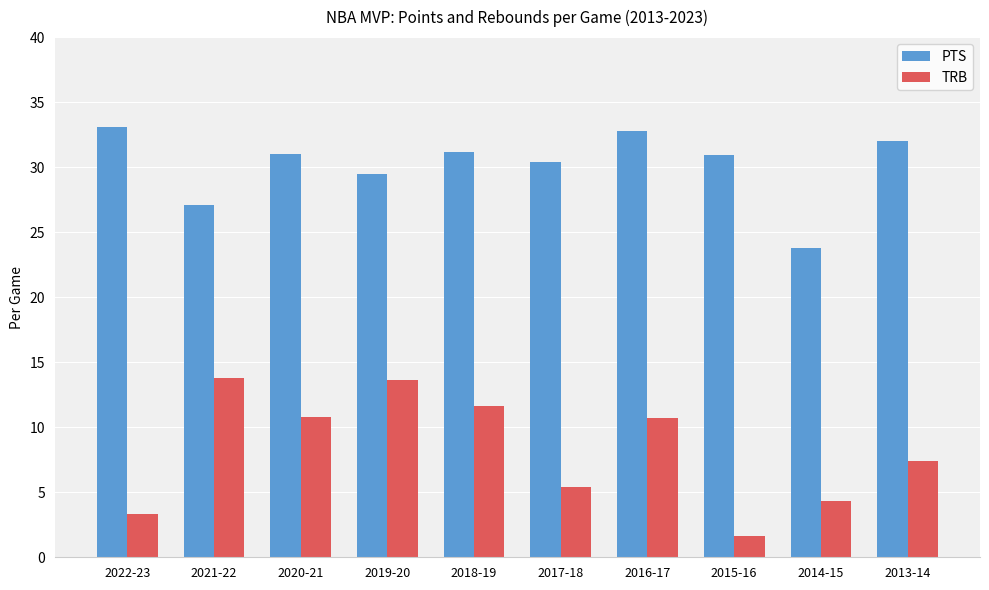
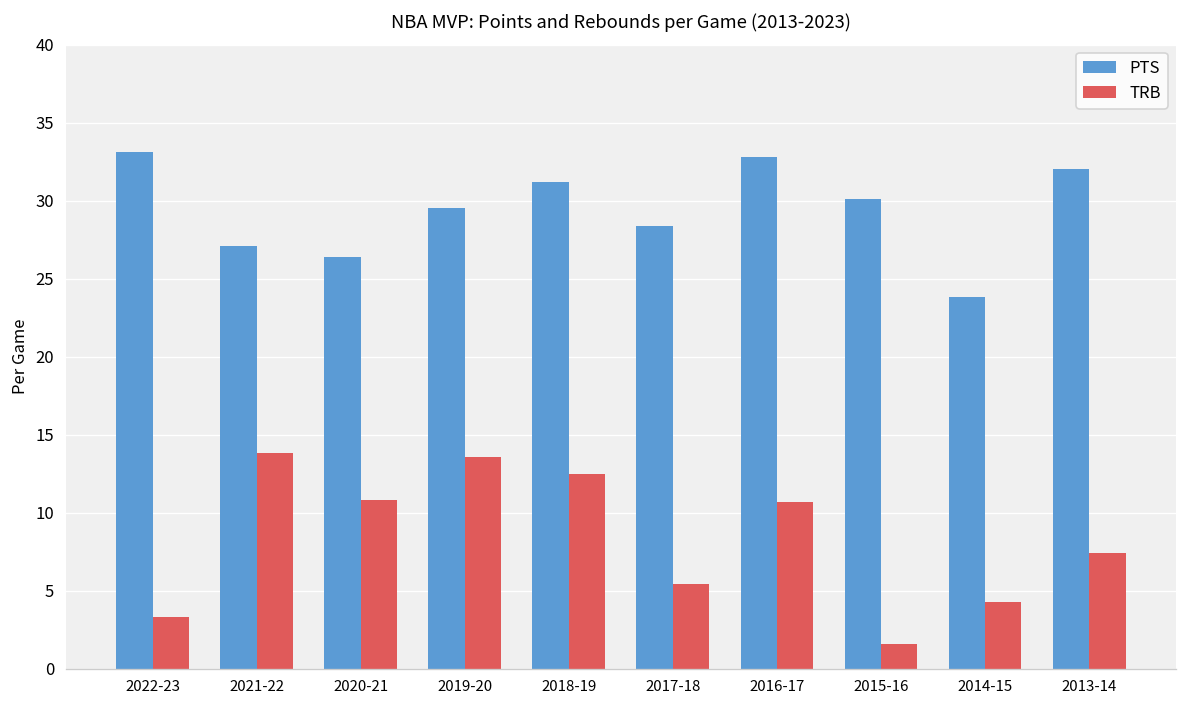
  {
    "PTS": {
      "2022-23": 33.1,
      "2021-22": 27.1,
-     "2020-21": 31.0,
+     "2020-21": 26.4,
      "2019-20": 29.5,
      "2018-19": 31.2,
-     "2017-18": 30.4,
+     "2017-18": 28.4,
      "2016-17": 32.8,
-     "2015-16": 30.9,
+     "2015-16": 30.1,
      "2014-15": 23.8,
      "2013-14": 32.0
    },
    "TRB": {
      "2022-23": 3.3,
      "2021-22": 13.8,
      "2020-21": 10.8,
      "2019-20": 13.6,
-     "2018-19": 11.6,
+     "2018-19": 12.5,
      "2017-18": 5.4,
      "2016-17": 10.7,
      "2015-16": 1.6,
      "2014-15": 4.3,
      "2013-14": 7.4
    }
  }
